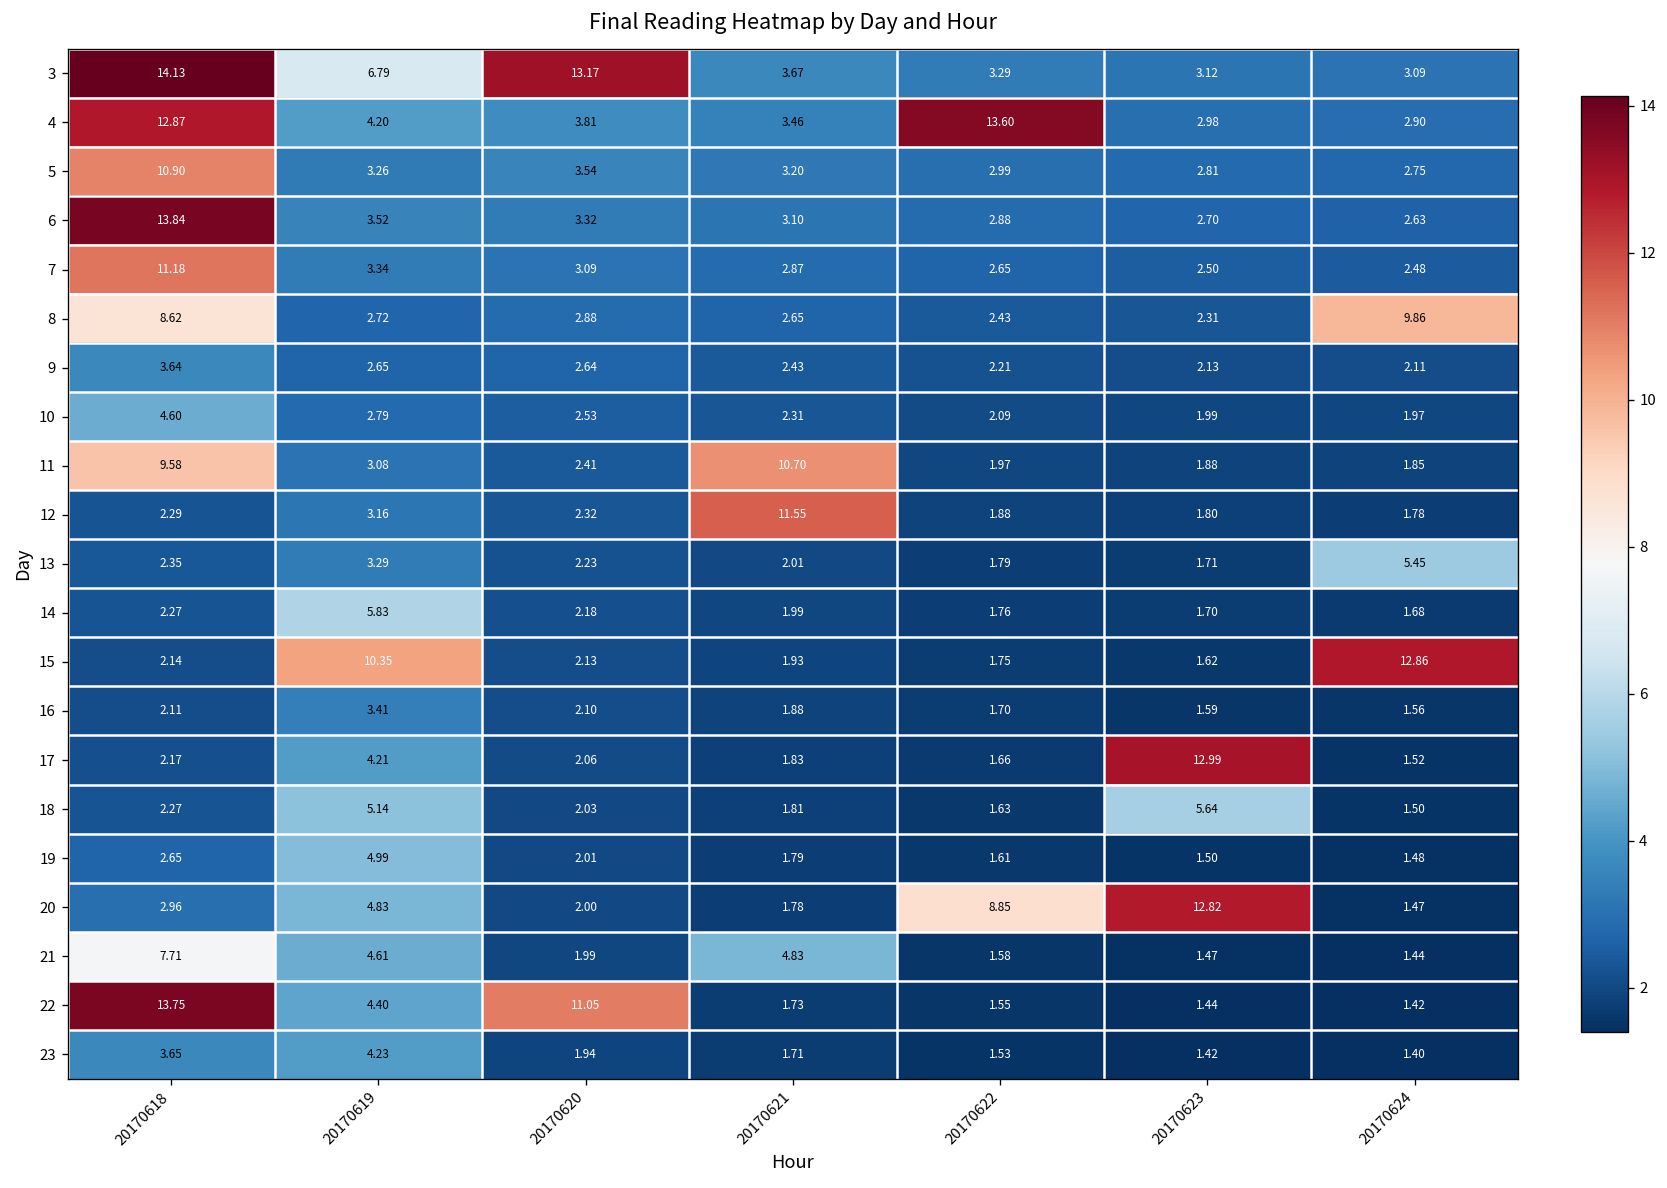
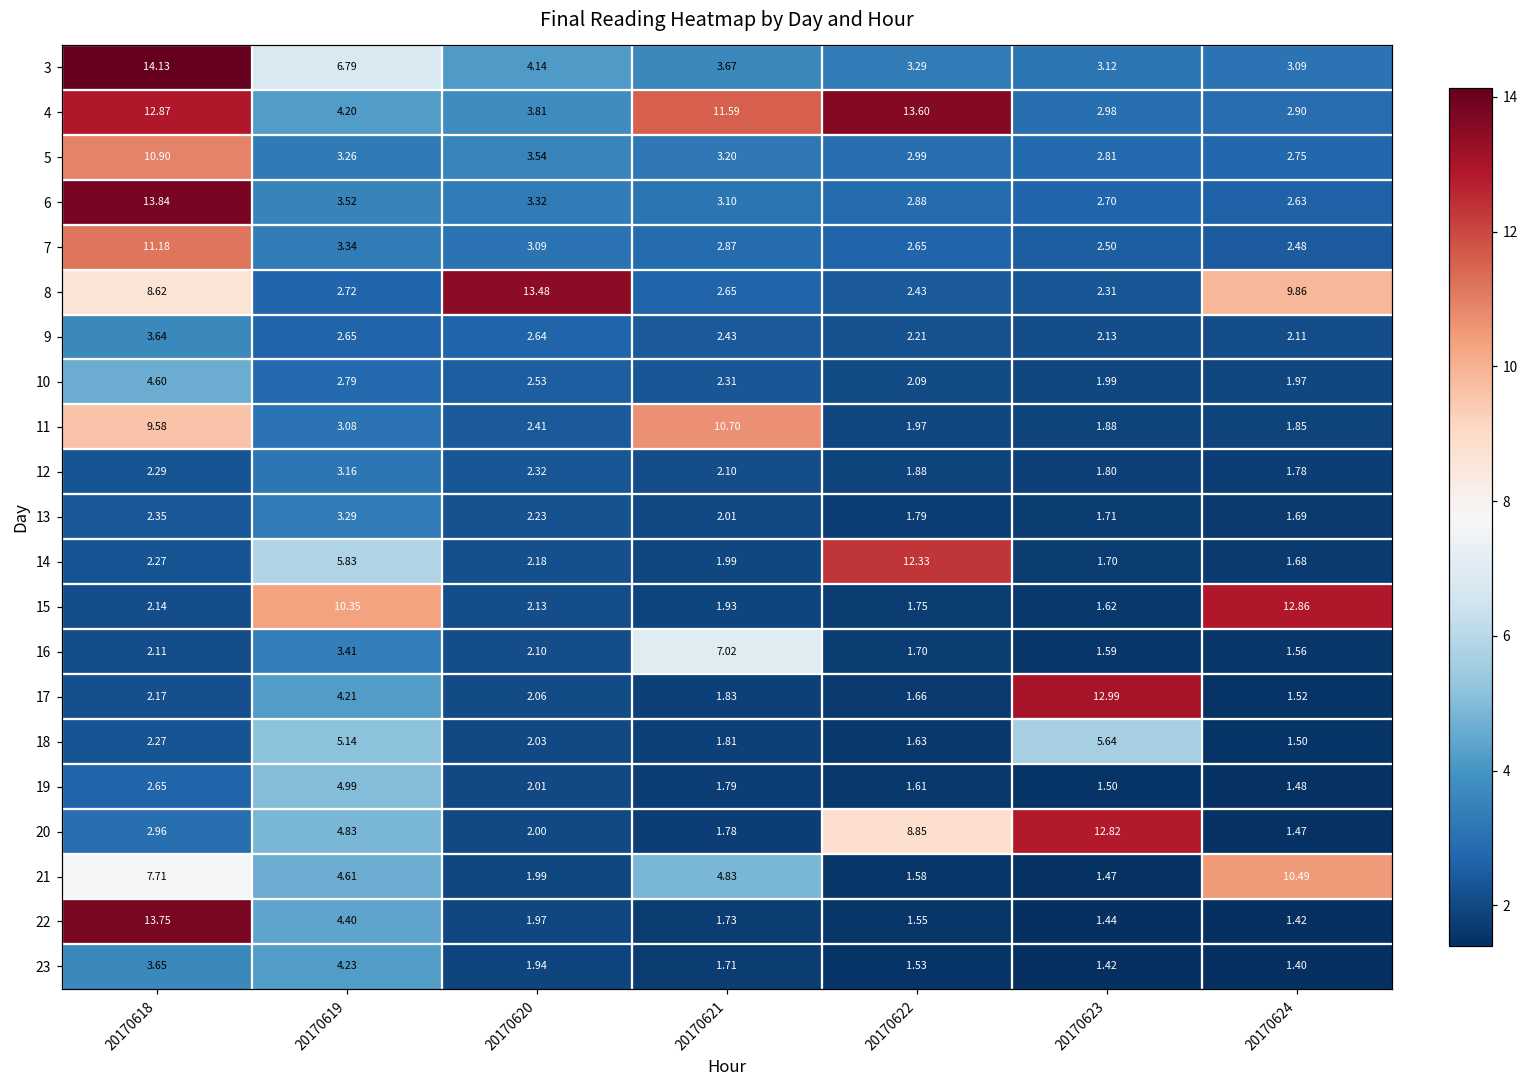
  {
    "3": {
      "20170618": 14.13,
      "20170619": 6.79,
-     "20170620": 13.17,
+     "20170620": 4.14,
      "20170621": 3.67,
      "20170622": 3.29,
      "20170623": 3.12,
      "20170624": 3.09
    },
    "4": {
      "20170618": 12.87,
      "20170619": 4.20,
      "20170620": 3.81,
-     "20170621": 3.46,
+     "20170621": 11.59,
      "20170622": 13.60,
      "20170623": 2.98,
      "20170624": 2.90
    },
    "5": {
      "20170618": 10.90,
      "20170619": 3.26,
      "20170620": 3.54,
      "20170621": 3.20,
      "20170622": 2.99,
      "20170623": 2.81,
      "20170624": 2.75
    },
    "6": {
      "20170618": 13.84,
      "20170619": 3.52,
      "20170620": 3.32,
      "20170621": 3.10,
      "20170622": 2.88,
      "20170623": 2.70,
      "20170624": 2.63
    },
    "7": {
      "20170618": 11.18,
      "20170619": 3.34,
      "20170620": 3.09,
      "20170621": 2.87,
      "20170622": 2.65,
      "20170623": 2.50,
      "20170624": 2.48
    },
    "8": {
      "20170618": 8.62,
      "20170619": 2.72,
-     "20170620": 2.88,
+     "20170620": 13.48,
      "20170621": 2.65,
      "20170622": 2.43,
      "20170623": 2.31,
      "20170624": 9.86
    },
    "9": {
      "20170618": 3.64,
      "20170619": 2.65,
      "20170620": 2.64,
      "20170621": 2.43,
      "20170622": 2.21,
      "20170623": 2.13,
      "20170624": 2.11
    },
    "10": {
      "20170618": 4.60,
      "20170619": 2.79,
      "20170620": 2.53,
      "20170621": 2.31,
      "20170622": 2.09,
      "20170623": 1.99,
      "20170624": 1.97
    },
    "11": {
      "20170618": 9.58,
      "20170619": 3.08,
      "20170620": 2.41,
      "20170621": 10.70,
      "20170622": 1.97,
      "20170623": 1.88,
      "20170624": 1.85
    },
    "12": {
      "20170618": 2.29,
      "20170619": 3.16,
      "20170620": 2.32,
-     "20170621": 11.55,
+     "20170621": 2.10,
      "20170622": 1.88,
      "20170623": 1.80,
      "20170624": 1.78
    },
    "13": {
      "20170618": 2.35,
      "20170619": 3.29,
      "20170620": 2.23,
      "20170621": 2.01,
      "20170622": 1.79,
      "20170623": 1.71,
-     "20170624": 5.45
+     "20170624": 1.69
    },
    "14": {
      "20170618": 2.27,
      "20170619": 5.83,
      "20170620": 2.18,
      "20170621": 1.99,
-     "20170622": 1.76,
+     "20170622": 12.33,
      "20170623": 1.70,
      "20170624": 1.68
    },
    "15": {
      "20170618": 2.14,
      "20170619": 10.35,
      "20170620": 2.13,
      "20170621": 1.93,
      "20170622": 1.75,
      "20170623": 1.62,
      "20170624": 12.86
    },
    "16": {
      "20170618": 2.11,
      "20170619": 3.41,
      "20170620": 2.10,
-     "20170621": 1.88,
+     "20170621": 7.02,
      "20170622": 1.70,
      "20170623": 1.59,
      "20170624": 1.56
    },
    "17": {
      "20170618": 2.17,
      "20170619": 4.21,
      "20170620": 2.06,
      "20170621": 1.83,
      "20170622": 1.66,
      "20170623": 12.99,
      "20170624": 1.52
    },
    "18": {
      "20170618": 2.27,
      "20170619": 5.14,
      "20170620": 2.03,
      "20170621": 1.81,
      "20170622": 1.63,
      "20170623": 5.64,
      "20170624": 1.50
    },
    "19": {
      "20170618": 2.65,
      "20170619": 4.99,
      "20170620": 2.01,
      "20170621": 1.79,
      "20170622": 1.61,
      "20170623": 1.50,
      "20170624": 1.48
    },
    "20": {
      "20170618": 2.96,
      "20170619": 4.83,
      "20170620": 2.00,
      "20170621": 1.78,
      "20170622": 8.85,
      "20170623": 12.82,
      "20170624": 1.47
    },
    "21": {
      "20170618": 7.71,
      "20170619": 4.61,
      "20170620": 1.99,
      "20170621": 4.83,
      "20170622": 1.58,
      "20170623": 1.47,
-     "20170624": 1.44
+     "20170624": 10.49
    },
    "22": {
      "20170618": 13.75,
      "20170619": 4.40,
-     "20170620": 11.05,
+     "20170620": 1.97,
      "20170621": 1.73,
      "20170622": 1.55,
      "20170623": 1.44,
      "20170624": 1.42
    },
    "23": {
      "20170618": 3.65,
      "20170619": 4.23,
      "20170620": 1.94,
      "20170621": 1.71,
      "20170622": 1.53,
      "20170623": 1.42,
      "20170624": 1.40
    }
  }
